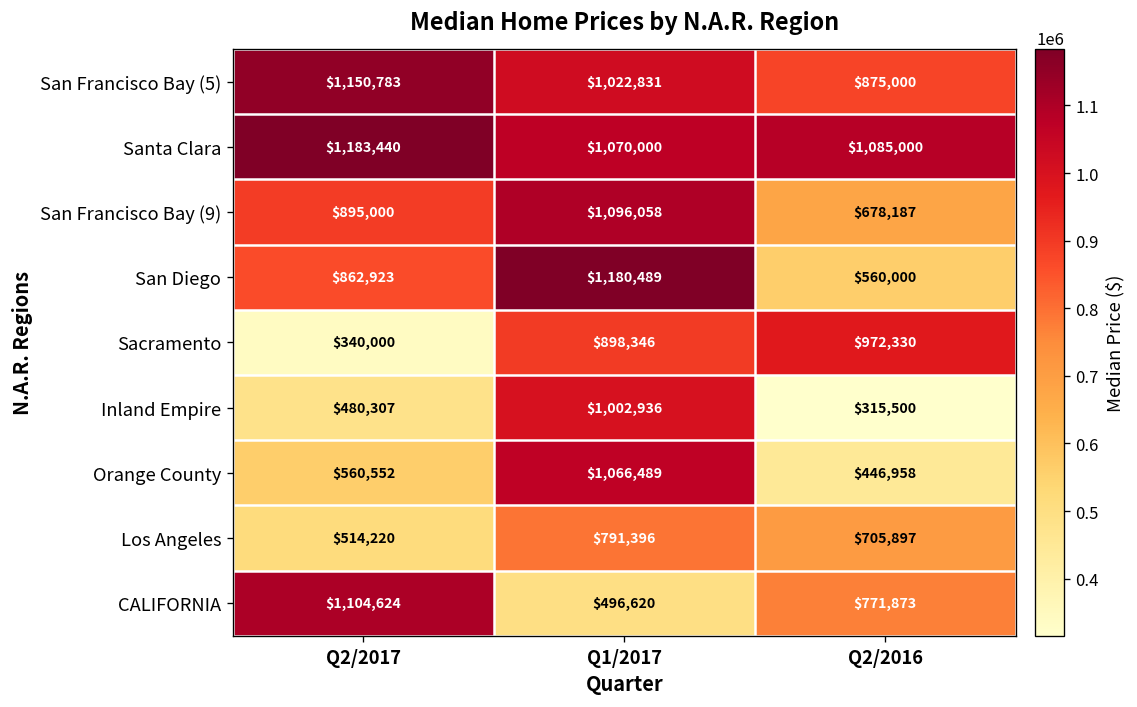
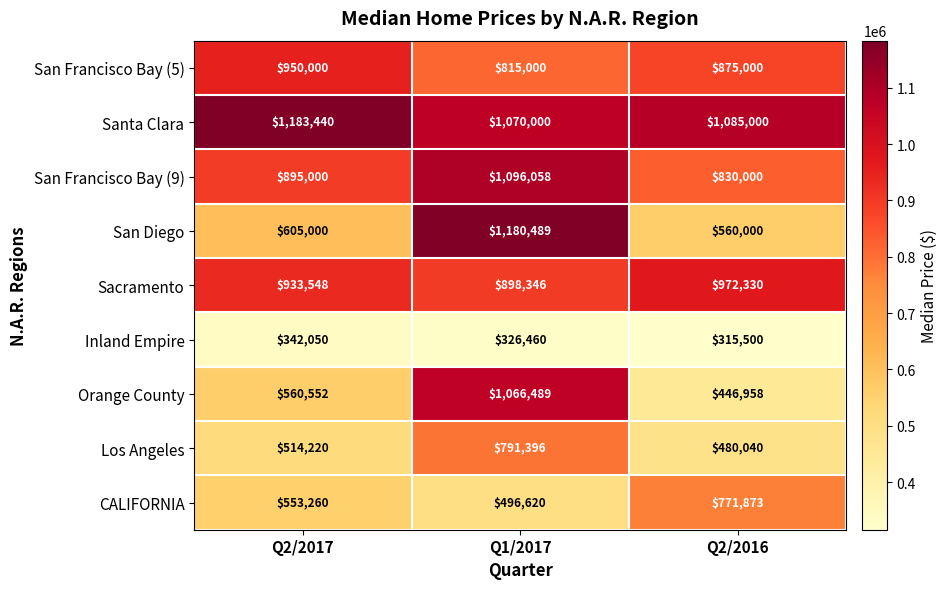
  {
    "San Francisco Bay (5)": {
-     "Q2/2017": "$1,150,783",
-     "Q1/2017": "$1,022,831",
+     "Q2/2017": "$950,000",
+     "Q1/2017": "$815,000",
      "Q2/2016": "$875,000"
    },
    "Santa Clara": {
      "Q2/2017": "$1,183,440",
      "Q1/2017": "$1,070,000",
      "Q2/2016": "$1,085,000"
    },
    "San Francisco Bay (9)": {
      "Q2/2017": "$895,000",
      "Q1/2017": "$1,096,058",
-     "Q2/2016": "$678,187"
+     "Q2/2016": "$830,000"
    },
    "San Diego": {
-     "Q2/2017": "$862,923",
+     "Q2/2017": "$605,000",
      "Q1/2017": "$1,180,489",
      "Q2/2016": "$560,000"
    },
    "Sacramento": {
-     "Q2/2017": "$340,000",
+     "Q2/2017": "$933,548",
      "Q1/2017": "$898,346",
      "Q2/2016": "$972,330"
    },
    "Inland Empire": {
-     "Q2/2017": "$480,307",
-     "Q1/2017": "$1,002,936",
+     "Q2/2017": "$342,050",
+     "Q1/2017": "$326,460",
      "Q2/2016": "$315,500"
    },
    "Orange County": {
      "Q2/2017": "$560,552",
      "Q1/2017": "$1,066,489",
      "Q2/2016": "$446,958"
    },
    "Los Angeles": {
      "Q2/2017": "$514,220",
      "Q1/2017": "$791,396",
-     "Q2/2016": "$705,897"
+     "Q2/2016": "$480,040"
    },
    "CALIFORNIA": {
-     "Q2/2017": "$1,104,624",
+     "Q2/2017": "$553,260",
      "Q1/2017": "$496,620",
      "Q2/2016": "$771,873"
    }
  }
